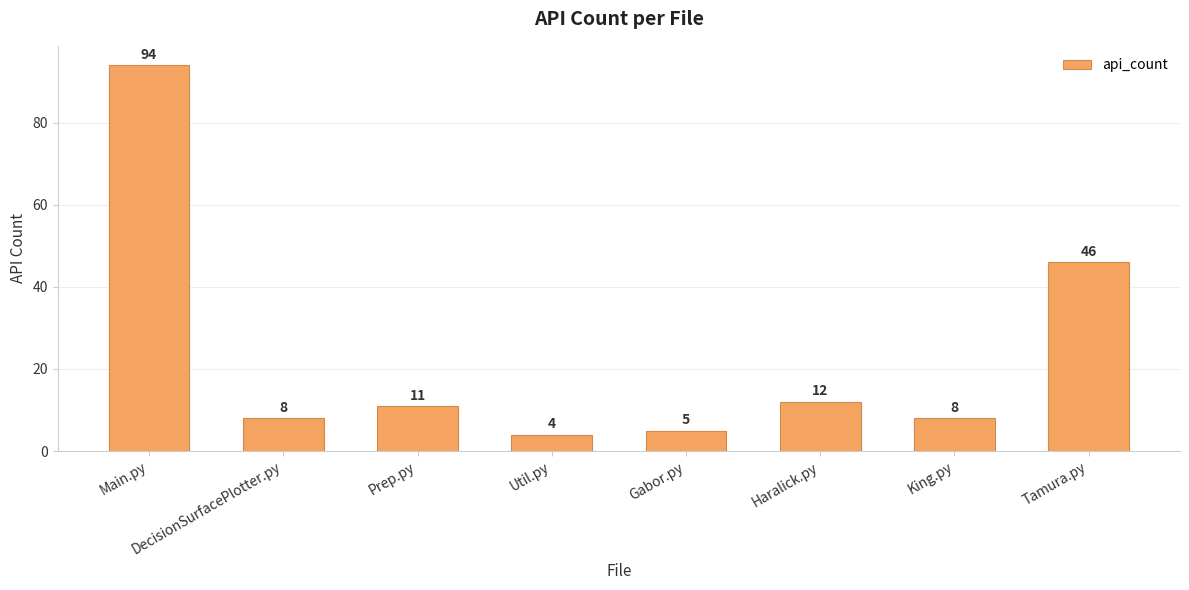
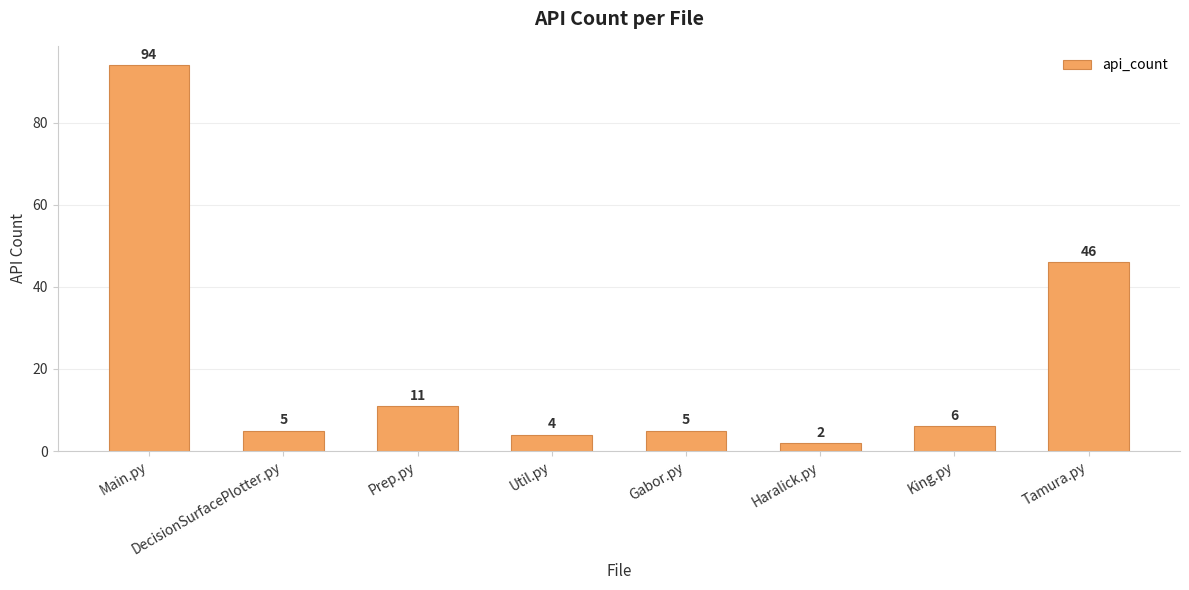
  {
    "Main.py": 94,
-   "DecisionSurfacePlotter.py": 8,
+   "DecisionSurfacePlotter.py": 5,
    "Prep.py": 11,
    "Util.py": 4,
    "Gabor.py": 5,
-   "Haralick.py": 12,
-   "King.py": 8,
+   "Haralick.py": 2,
+   "King.py": 6,
    "Tamura.py": 46
  }
